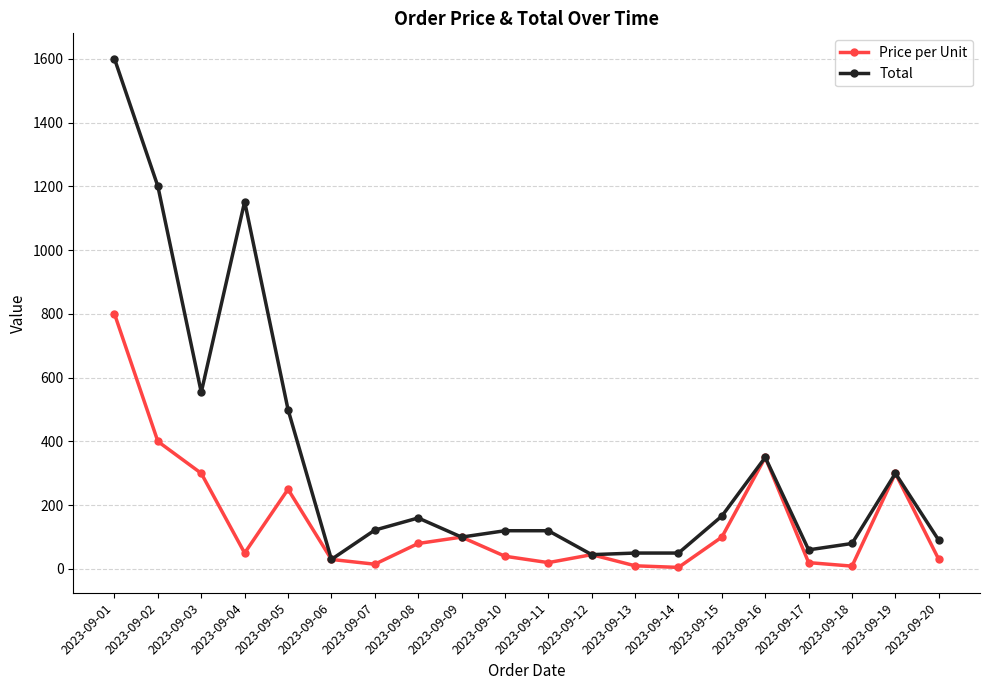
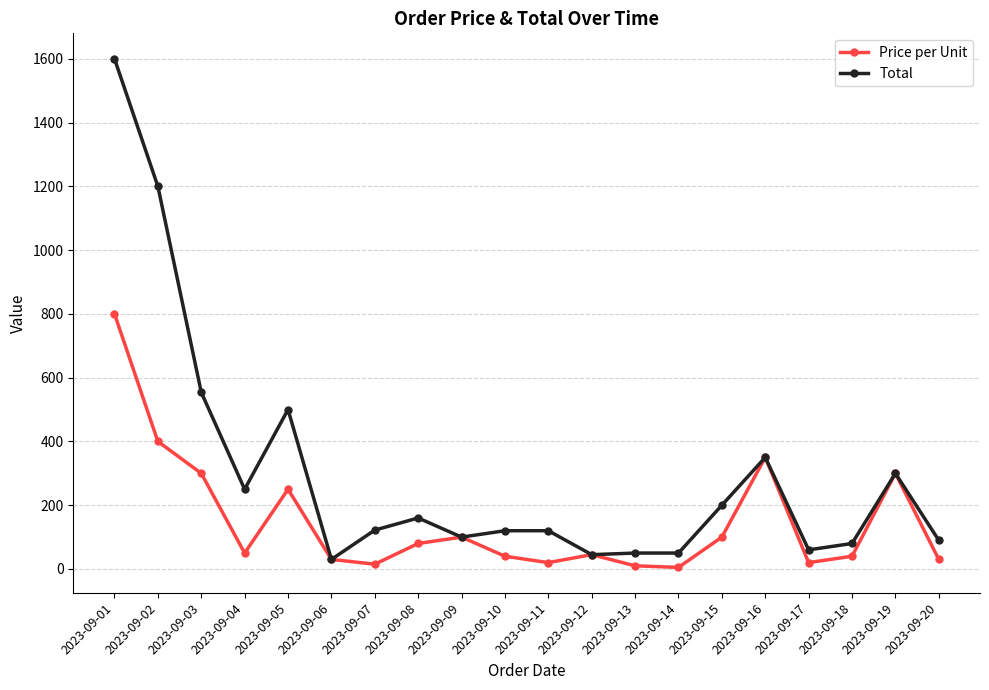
  {
    "Price per Unit": {
      "2023-09-01": 800,
      "2023-09-02": 400,
      "2023-09-03": 300,
      "2023-09-04": 50,
      "2023-09-05": 250,
      "2023-09-07": 20,
      "2023-09-08": 80,
      "2023-09-10": 40,
      "2023-09-11": 20,
      "2023-09-13": 10,
      "2023-09-14": 10,
      "2023-09-15": 100,
      "2023-09-17": 20,
-     "2023-09-18": 10,
+     "2023-09-18": 40,
      "2023-09-20": 30
    },
    "Total": {
      "2023-09-01": 1600,
      "2023-09-02": 1200,
      "2023-09-03": 550,
-     "2023-09-04": 1150,
+     "2023-09-04": 250,
      "2023-09-05": 500,
      "2023-09-07": 120,
      "2023-09-08": 160,
      "2023-09-10": 120,
      "2023-09-11": 120,
      "2023-09-13": 50,
      "2023-09-14": 50,
-     "2023-09-15": 170,
+     "2023-09-15": 200,
      "2023-09-17": 60,
      "2023-09-18": 80,
      "2023-09-20": 90
    }
  }
